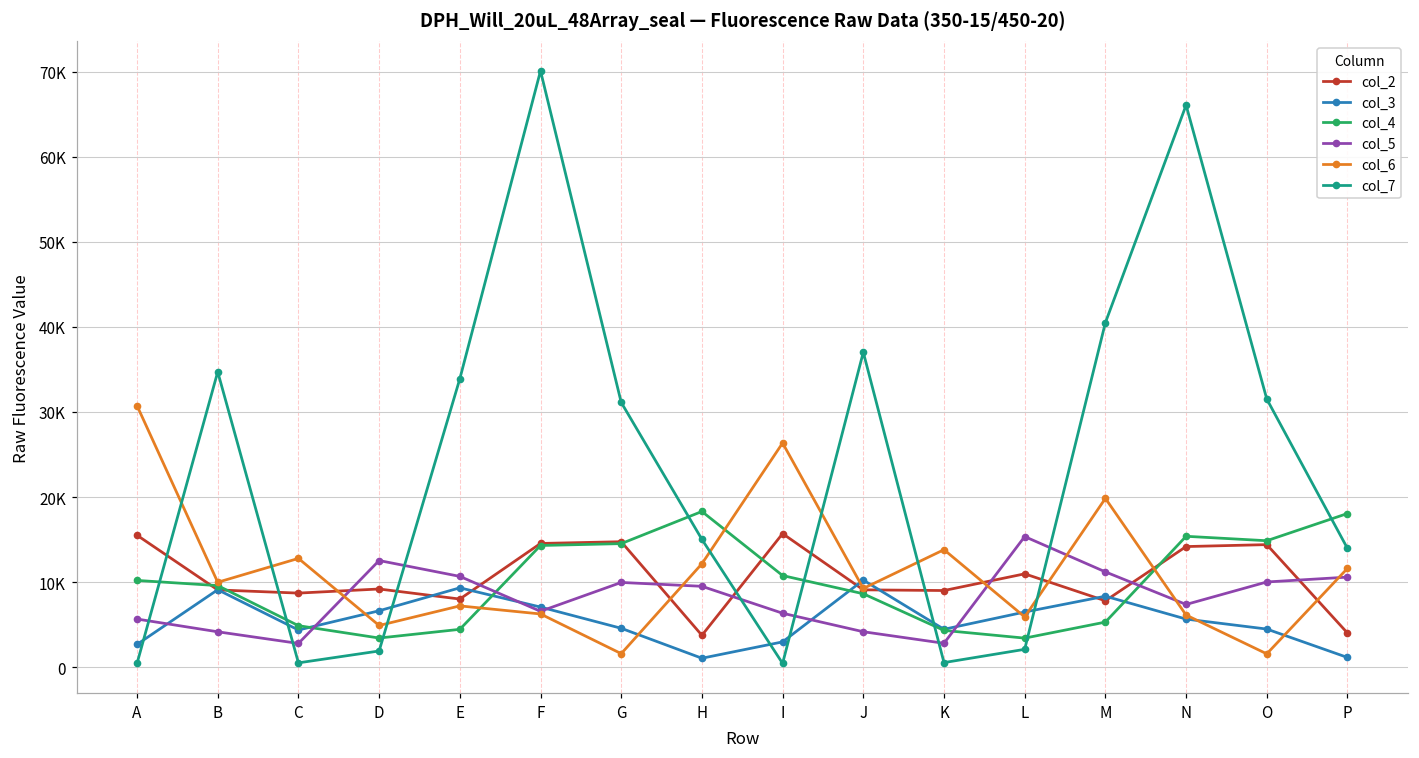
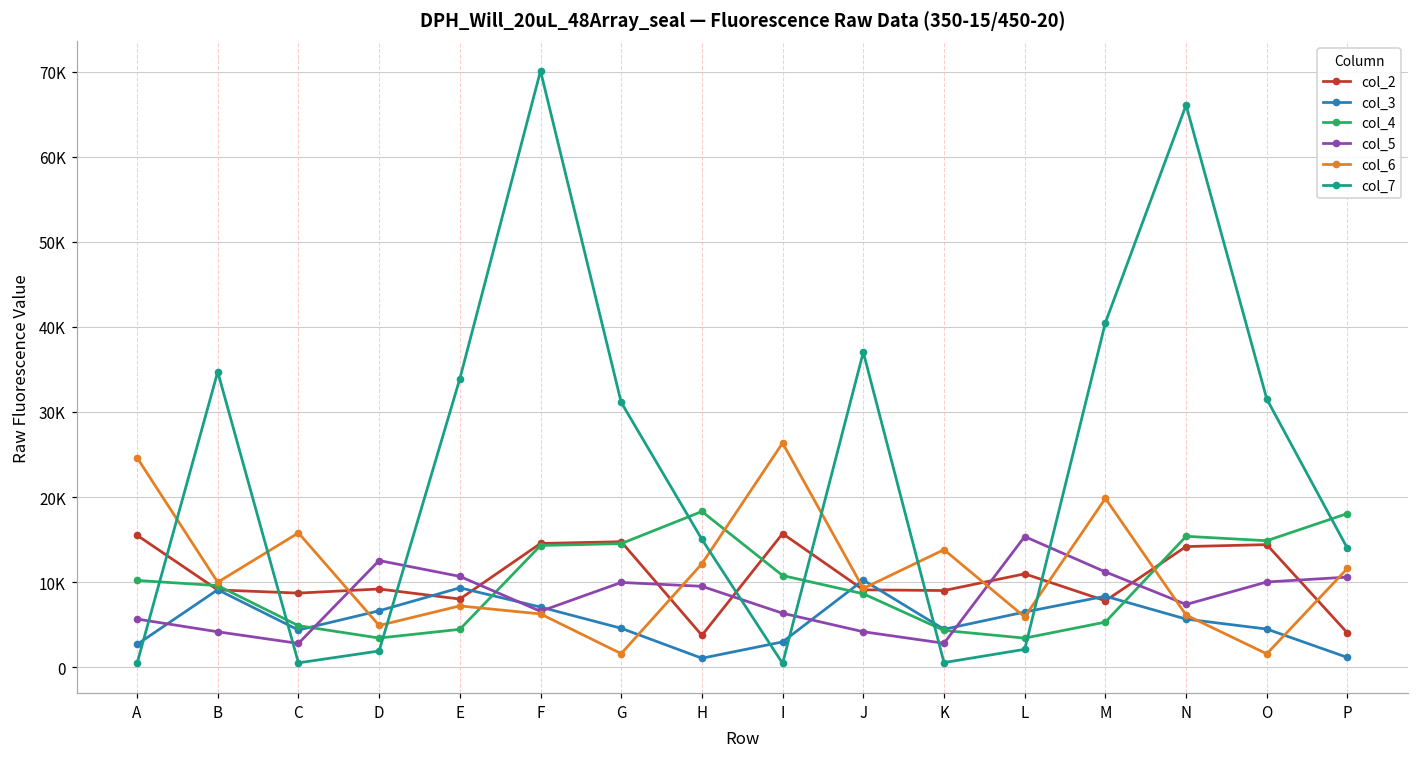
  {
    "col_2": {
      "A": 16000,
      "C": 9000,
      "D": 9000,
      "E": 8000,
      "H": 4000,
      "I": 16000,
      "K": 9000,
      "L": 11000,
      "M": 8000,
      "N": 14000,
      "O": 14000,
      "P": 4000
    },
    "col_3": {
      "A": 3000,
      "C": 4000,
      "D": 7000,
      "E": 9000,
      "F": 7000,
      "G": 5000,
      "H": 1000,
      "I": 3000,
      "J": 10000,
      "L": 6000,
      "M": 8000,
      "N": 6000,
      "O": 4000,
      "P": 1000
    },
    "col_5": {
      "A": 6000,
      "B": 4000,
      "C": 3000,
      "D": 13000,
      "E": 11000,
      "G": 10000,
      "H": 9000,
      "I": 6000,
      "J": 4000,
      "K": 3000,
      "L": 15000,
      "M": 11000,
      "N": 7000,
      "O": 10000,
      "P": 11000
    },
    "col_6": {
-     "A": 31000,
+     "A": 25000,
      "B": 10000,
-     "C": 13000,
+     "C": 16000,
      "D": 5000,
      "E": 7000,
      "G": 2000,
      "H": 12000,
      "I": 26000,
      "K": 14000,
      "L": 6000,
      "M": 20000,
      "N": 6000,
      "O": 2000,
      "P": 12000
    }
  }
